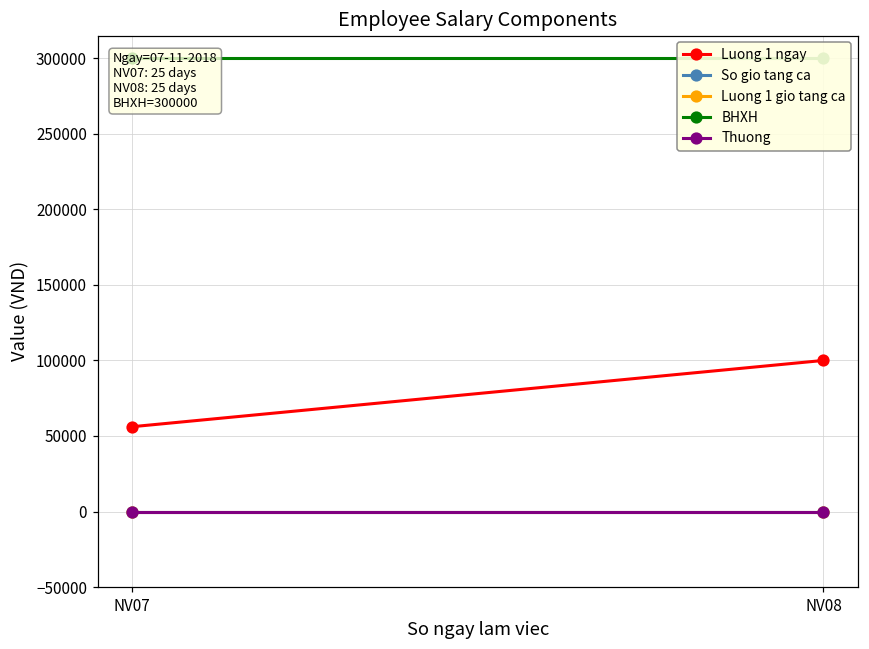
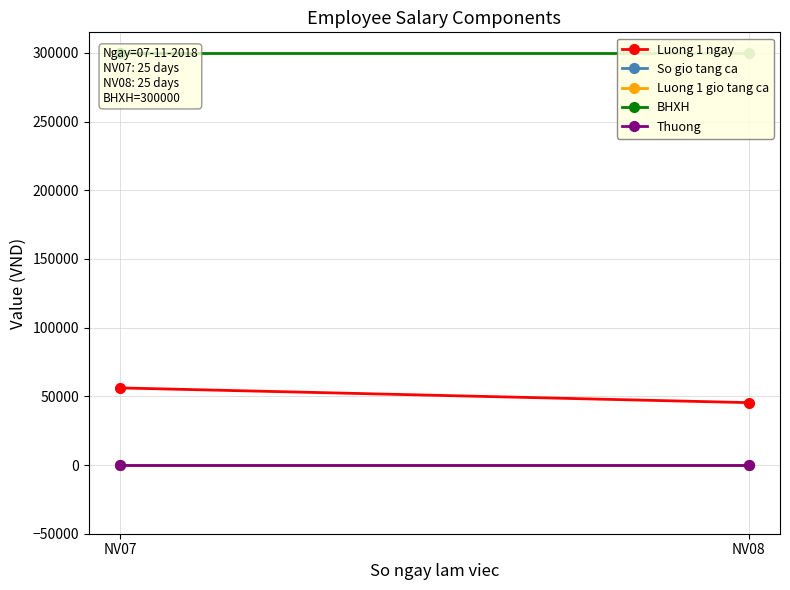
  {
    "Luong 1 ngay": {
      "NV07": 56000,
-     "NV08": 100000
+     "NV08": 45000
    },
    "Thuong": {
      "NV07": 0,
      "NV08": 0
    }
  }
